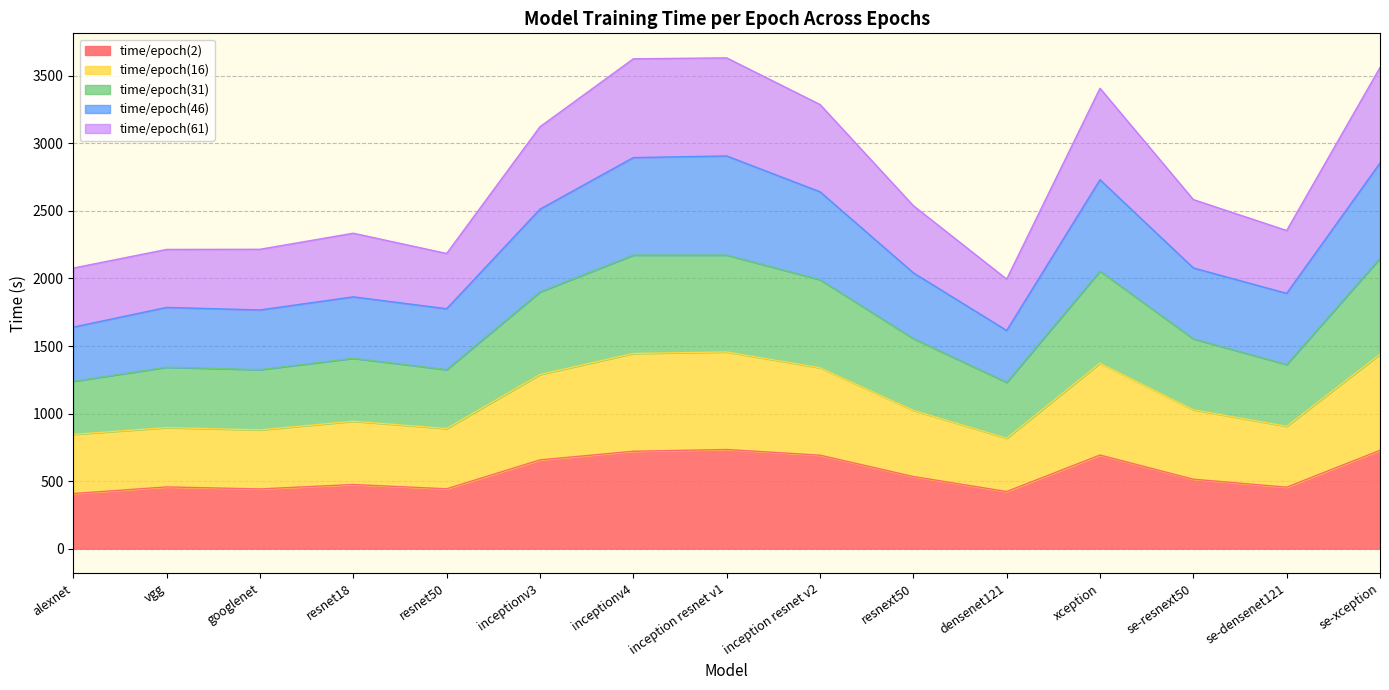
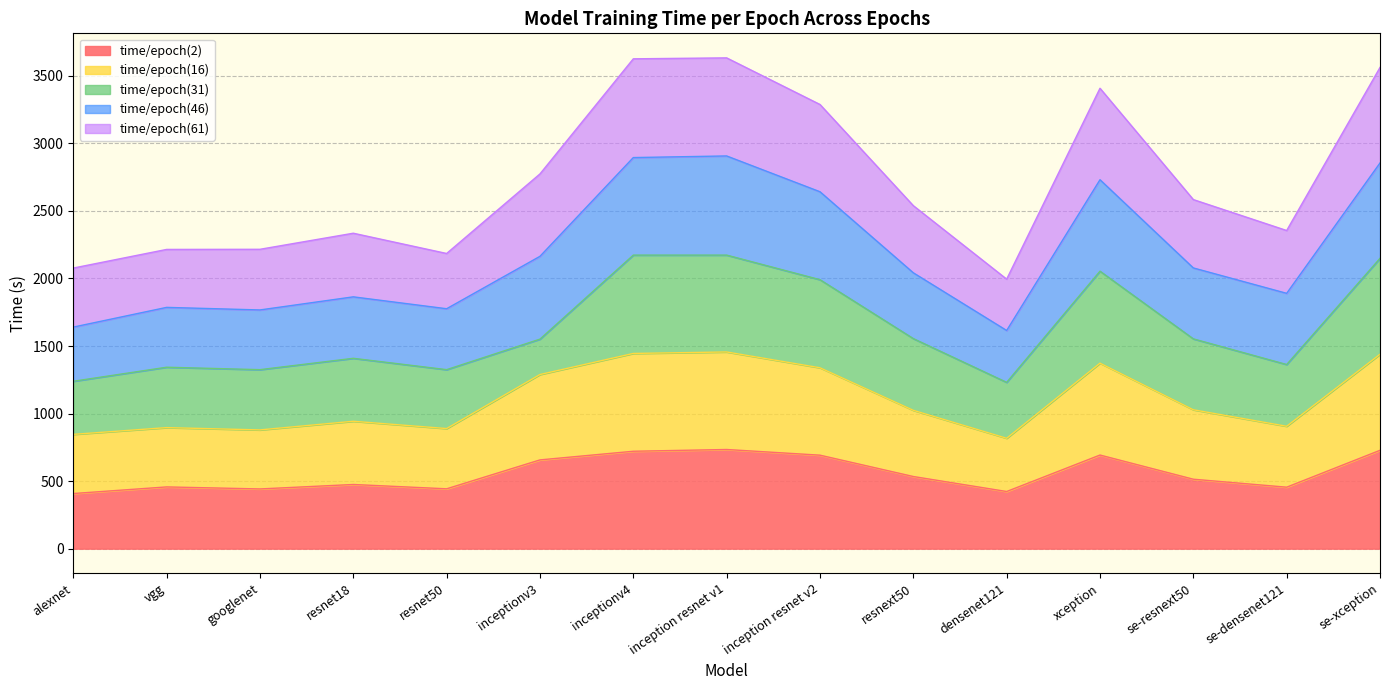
  {
    "time/epoch(2)": {
      "alexnet": 410,
      "vgg": 460,
      "googlenet": 440,
      "resnet18": 480,
      "resnet50": 440,
      "inceptionv3": 660,
      "inceptionv4": 720,
      "inception resnet v1": 730,
      "inception resnet v2": 690,
      "resnext50": 530,
      "densenet121": 420,
      "xception": 690,
      "se-resnext50": 510,
      "se-densenet121": 460,
      "se-xception": 730
    },
    "time/epoch(16)": {
      "alexnet": 440,
      "vgg": 440,
      "googlenet": 440,
      "resnet18": 470,
      "resnet50": 450,
      "inceptionv3": 630,
      "inceptionv4": 720,
      "inception resnet v1": 720,
      "inception resnet v2": 650,
      "resnext50": 490,
      "densenet121": 390,
      "xception": 680,
      "se-resnext50": 510,
      "se-densenet121": 450,
      "se-xception": 710
    },
    "time/epoch(31)": {
      "alexnet": 390,
      "vgg": 450,
      "googlenet": 450,
      "resnet18": 470,
      "resnet50": 440,
-     "inceptionv3": 610,
+     "inceptionv3": 260,
      "inceptionv4": 730,
      "inception resnet v1": 720,
      "inception resnet v2": 650,
      "resnext50": 530,
      "densenet121": 410,
      "xception": 680,
      "se-resnext50": 530,
      "se-densenet121": 460,
      "se-xception": 710
    },
    "time/epoch(46)": {
      "alexnet": 400,
      "vgg": 440,
      "googlenet": 440,
      "resnet18": 460,
      "resnet50": 450,
      "inceptionv3": 610,
      "inceptionv4": 720,
      "inception resnet v1": 730,
      "inception resnet v2": 650,
      "resnext50": 490,
      "densenet121": 380,
      "xception": 680,
      "se-resnext50": 530,
      "se-densenet121": 530,
      "se-xception": 710
    },
    "time/epoch(61)": {
      "alexnet": 440,
      "vgg": 430,
      "googlenet": 450,
      "resnet18": 470,
      "resnet50": 410,
      "inceptionv3": 610,
      "inceptionv4": 730,
      "inception resnet v1": 730,
      "inception resnet v2": 650,
      "resnext50": 500,
      "densenet121": 380,
      "xception": 680,
      "se-resnext50": 510,
      "se-densenet121": 470,
      "se-xception": 710
    }
  }
